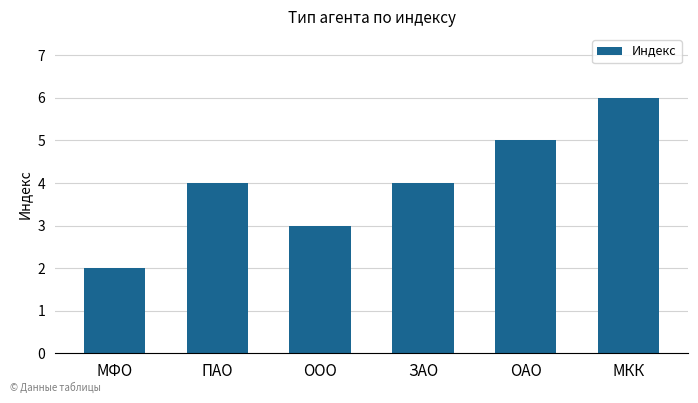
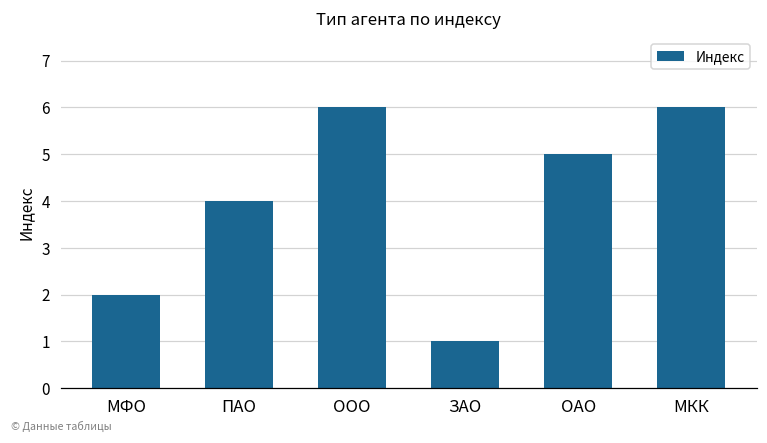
  {
    "МФО": 2,
    "ПАО": 4,
-   "ООО": 3,
-   "ЗАО": 4,
+   "ООО": 6,
+   "ЗАО": 1,
    "ОАО": 5,
    "МКК": 6
  }
